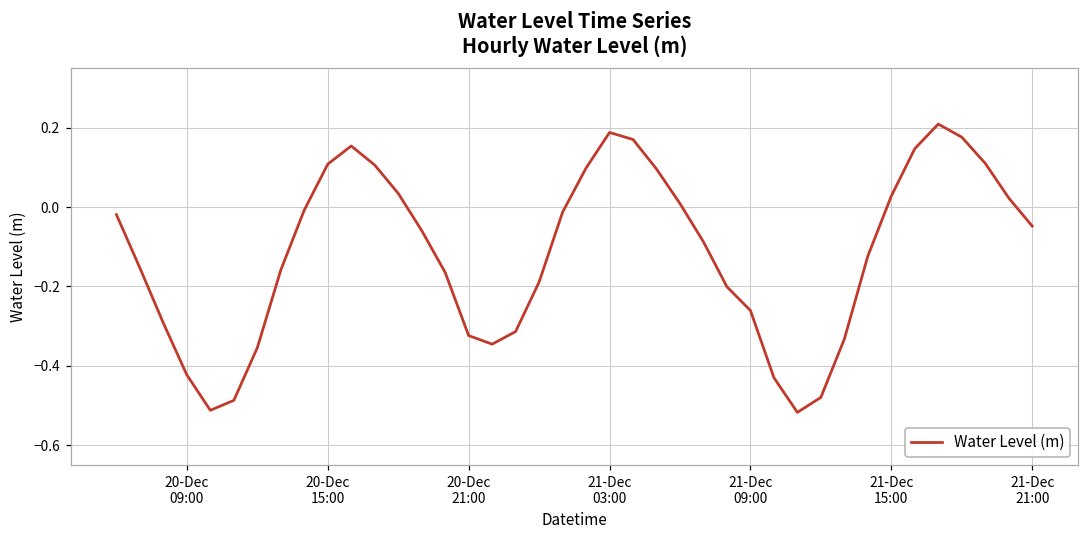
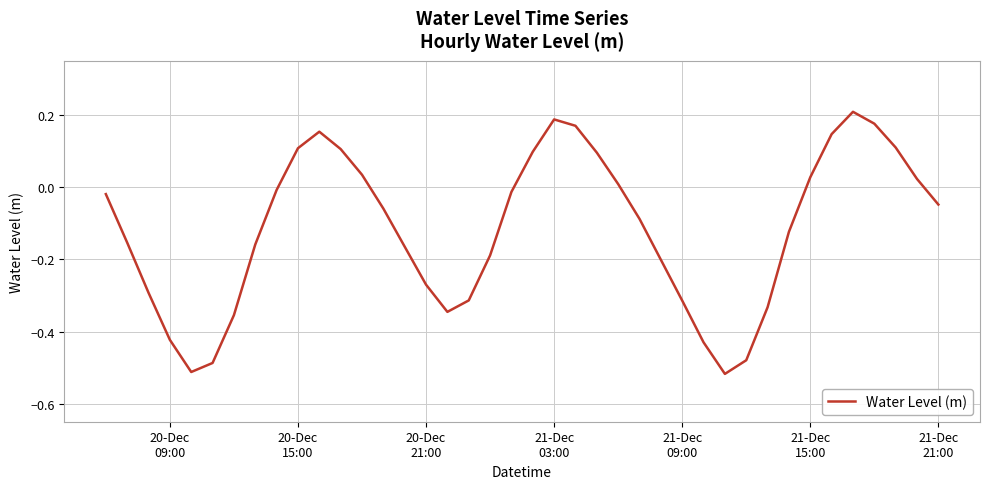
  {
    "20-Dec 09:00": -0.42,
    "20-Dec 15:00": 0.11,
-   "20-Dec 21:00": -0.32,
+   "20-Dec 21:00": -0.27,
    "21-Dec 03:00": 0.19,
-   "21-Dec 09:00": -0.26,
+   "21-Dec 09:00": -0.31,
    "21-Dec 15:00": 0.03,
    "21-Dec 21:00": -0.05
  }
